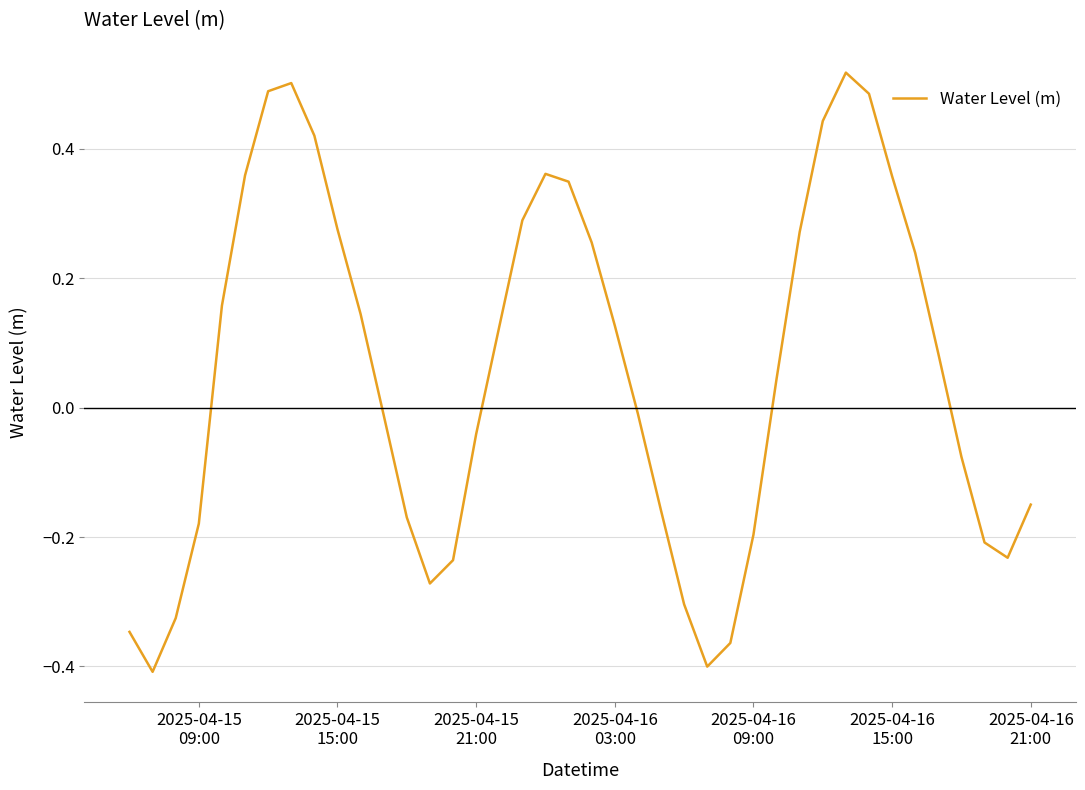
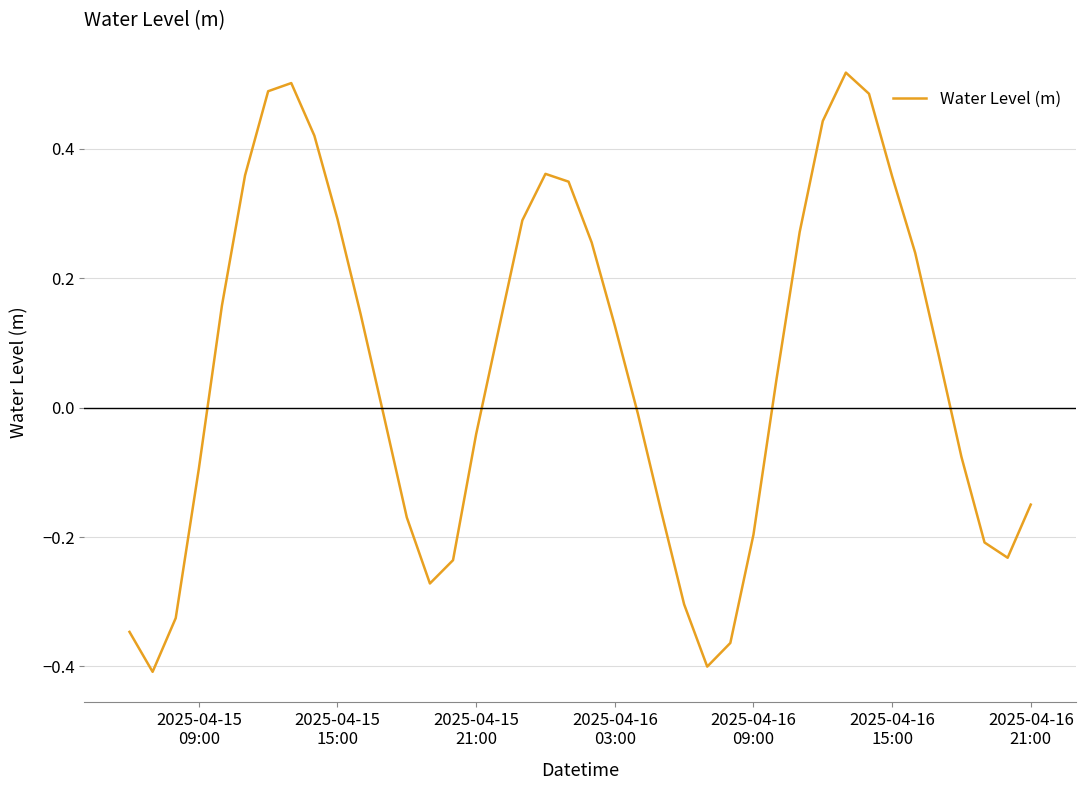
  {
-   "2025-04-15 09:00": -0.18,
-   "2025-04-15 15:00": 0.28,
+   "2025-04-15 09:00": -0.09,
+   "2025-04-15 15:00": 0.29,
    "2025-04-15 21:00": -0.04,
    "2025-04-16 03:00": 0.13,
    "2025-04-16 09:00": -0.20,
    "2025-04-16 15:00": 0.36,
    "2025-04-16 21:00": -0.15
  }
